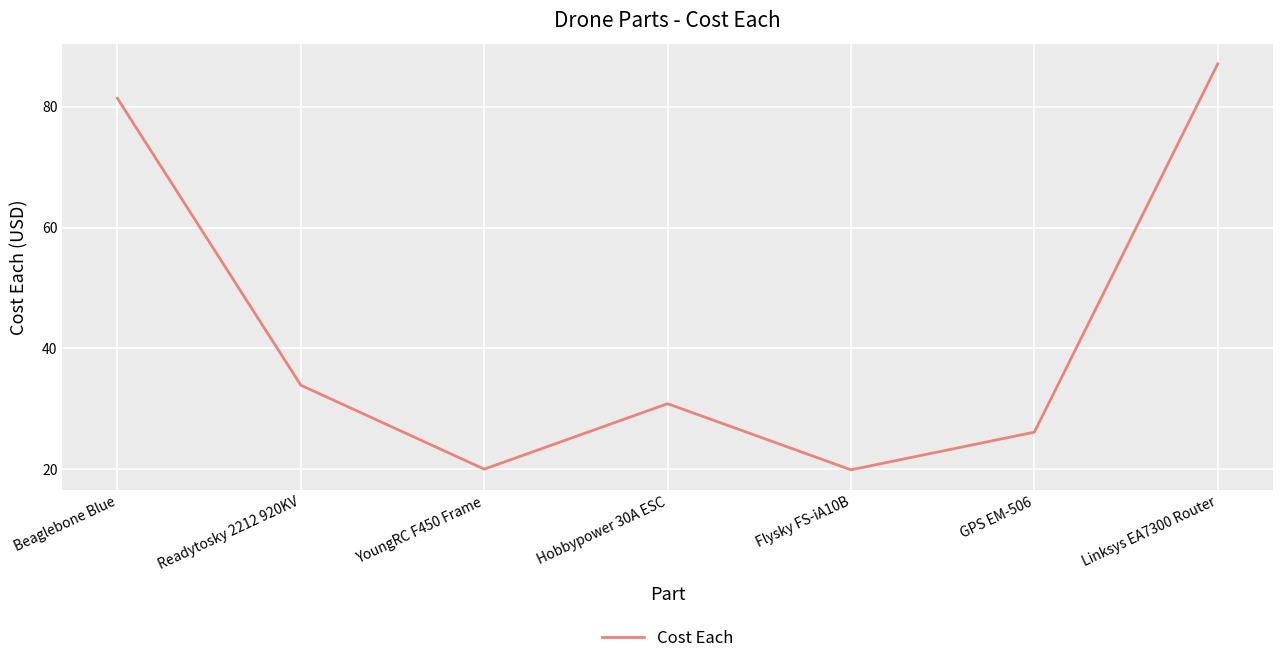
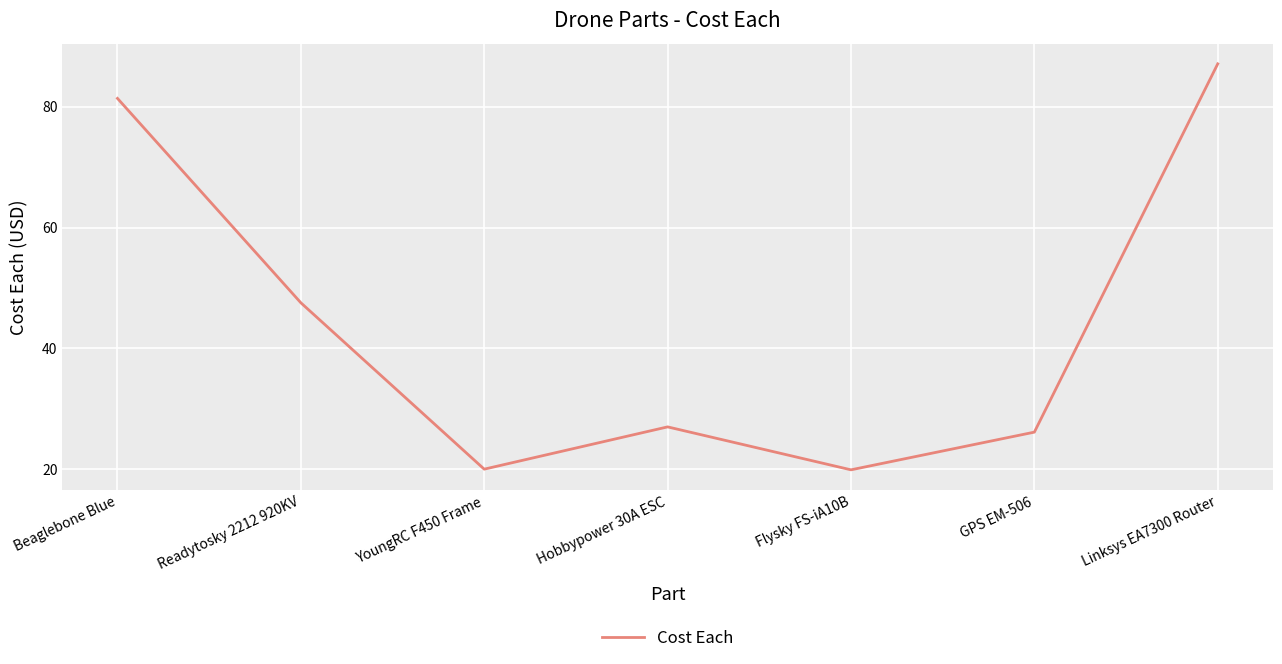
  {
    "Beaglebone Blue": 81,
-   "Readytosky 2212 920KV": 34,
+   "Readytosky 2212 920KV": 48,
    "YoungRC F450 Frame": 20,
-   "Hobbypower 30A ESC": 31,
+   "Hobbypower 30A ESC": 27,
    "Flysky FS-iA10B": 20,
    "GPS EM-506": 26,
    "Linksys EA7300 Router": 87
  }
